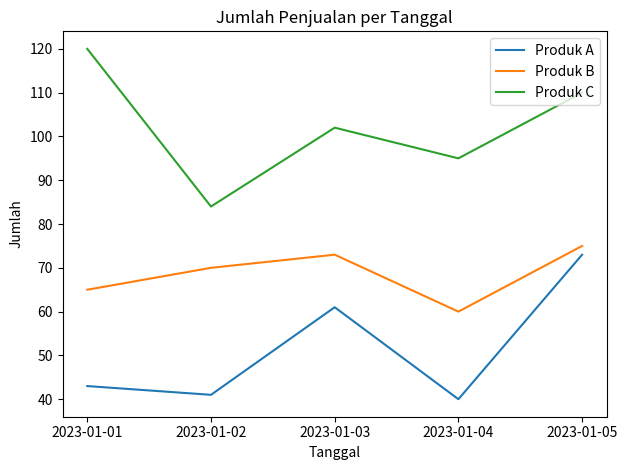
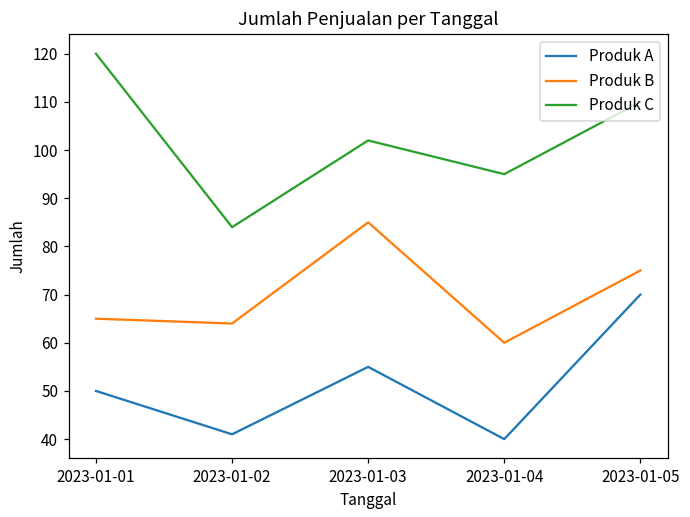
  {
    "Produk A": {
-     "2023-01-01": 43,
+     "2023-01-01": 50,
      "2023-01-02": 41,
-     "2023-01-03": 61,
+     "2023-01-03": 55,
      "2023-01-04": 40,
-     "2023-01-05": 73
+     "2023-01-05": 70
    },
    "Produk B": {
      "2023-01-01": 65,
-     "2023-01-02": 70,
-     "2023-01-03": 73,
+     "2023-01-02": 64,
+     "2023-01-03": 85,
      "2023-01-04": 60,
      "2023-01-05": 75
    },
    "Produk C": {
      "2023-01-01": 120,
      "2023-01-02": 84,
      "2023-01-03": 102,
      "2023-01-04": 95
    }
  }
